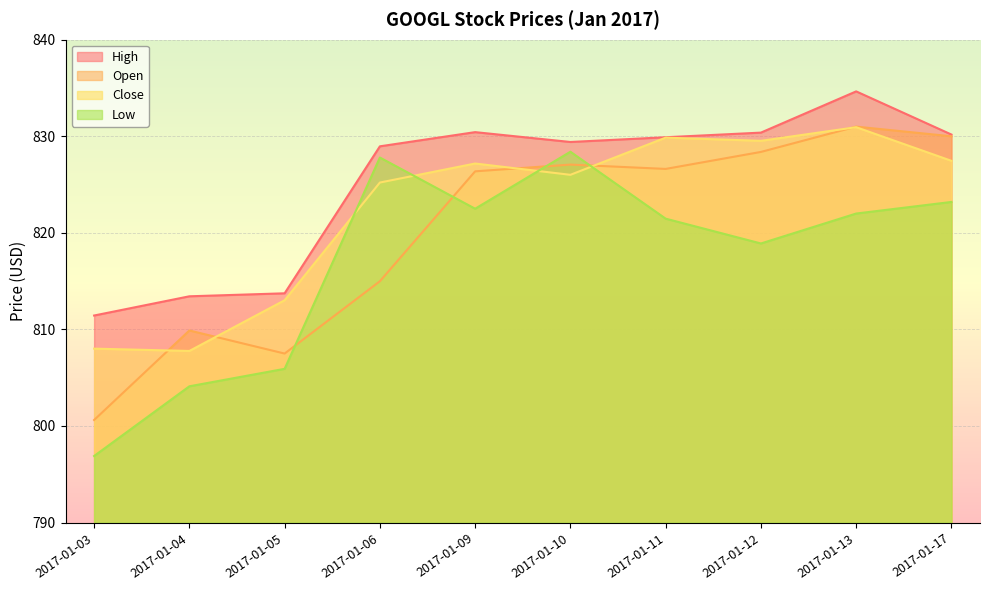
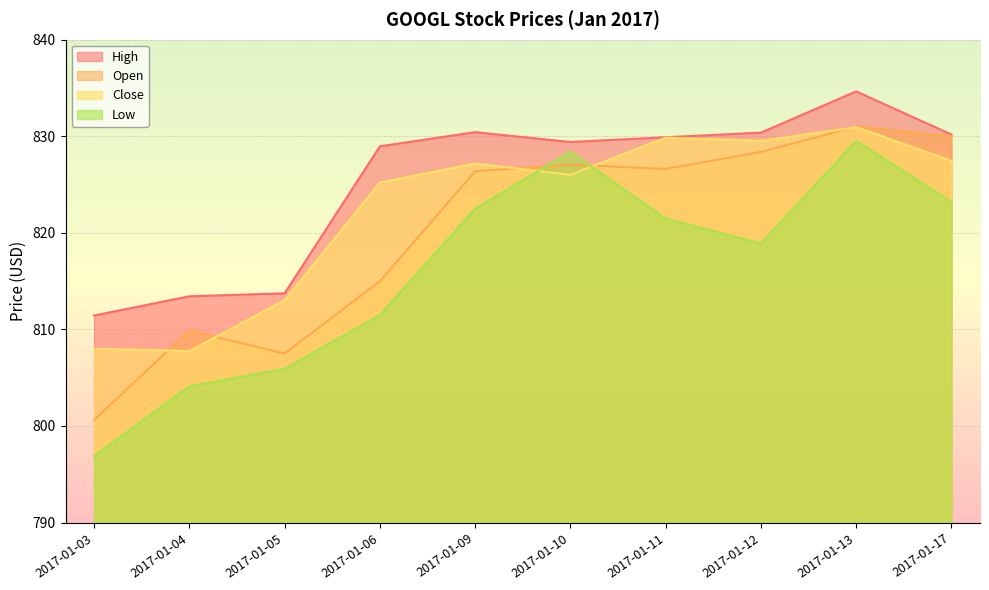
  {
    "Low": {
      "2017-01-03": 797,
      "2017-01-04": 804,
      "2017-01-05": 806,
-     "2017-01-06": 828,
+     "2017-01-06": 812,
      "2017-01-09": 823,
      "2017-01-10": 828,
      "2017-01-11": 821,
      "2017-01-12": 819,
-     "2017-01-13": 822,
+     "2017-01-13": 830,
      "2017-01-17": 823
    }
  }
